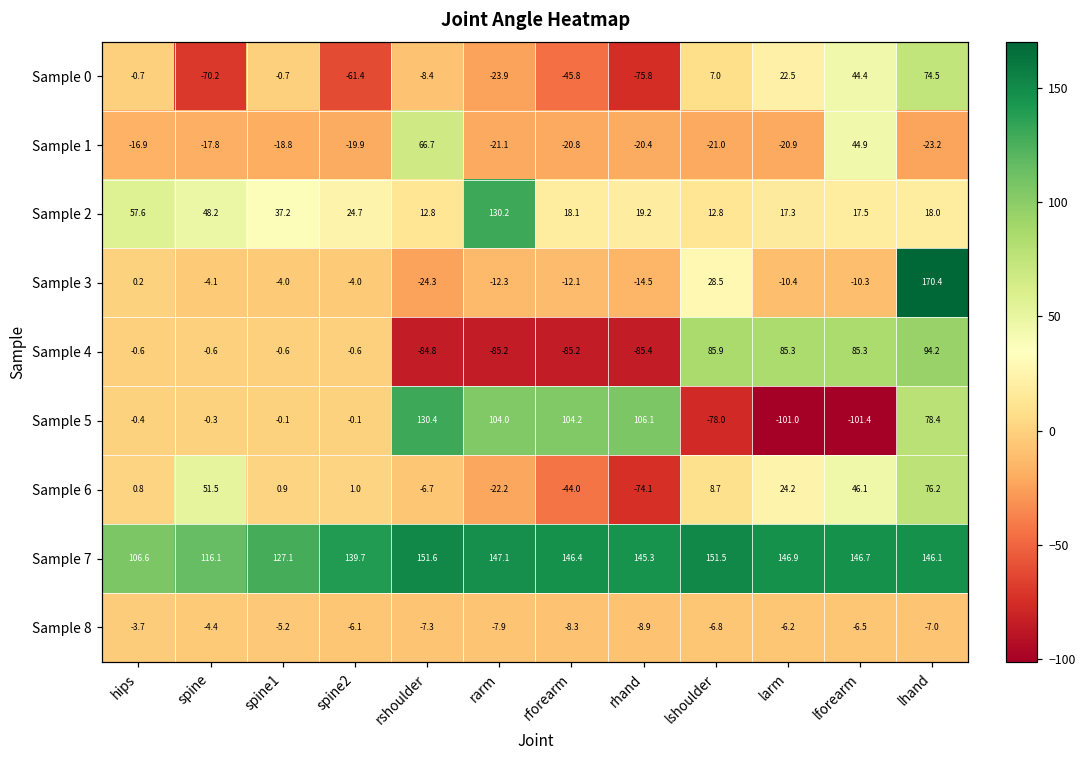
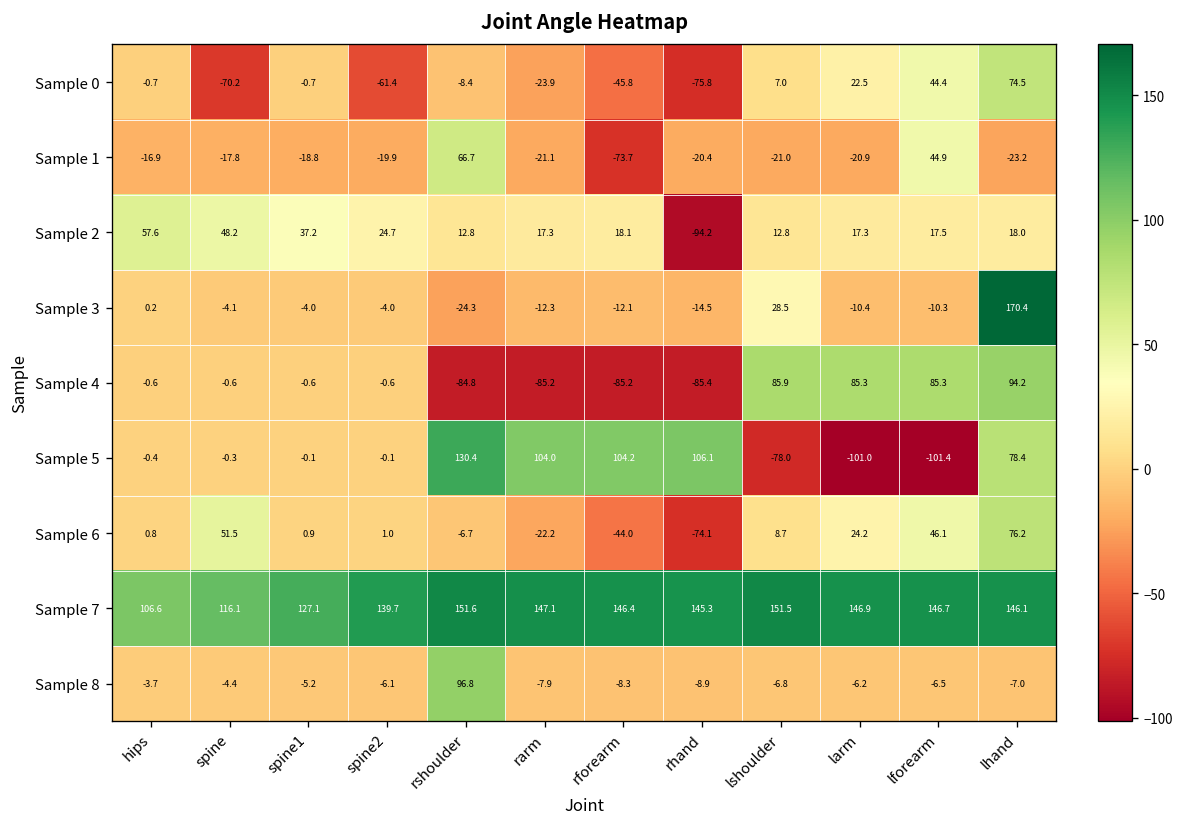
  {
    "Sample 0": {
      "hips": -0.7,
      "spine": -70.2,
      "spine1": -0.7,
      "spine2": -61.4,
      "rshoulder": -8.4,
      "rarm": -23.9,
      "rforearm": -45.8,
      "rhand": -75.8,
      "lshoulder": 7.0,
      "larm": 22.5,
      "lforearm": 44.4,
      "lhand": 74.5
    },
    "Sample 1": {
      "hips": -16.9,
      "spine": -17.8,
      "spine1": -18.8,
      "spine2": -19.9,
      "rshoulder": 66.7,
      "rarm": -21.1,
-     "rforearm": -20.8,
+     "rforearm": -73.7,
      "rhand": -20.4,
      "lshoulder": -21.0,
      "larm": -20.9,
      "lforearm": 44.9,
      "lhand": -23.2
    },
    "Sample 2": {
      "hips": 57.6,
      "spine": 48.2,
      "spine1": 37.2,
      "spine2": 24.7,
      "rshoulder": 12.8,
-     "rarm": 130.2,
+     "rarm": 17.3,
      "rforearm": 18.1,
-     "rhand": 19.2,
+     "rhand": -94.2,
      "lshoulder": 12.8,
      "larm": 17.3,
      "lforearm": 17.5,
      "lhand": 18.0
    },
    "Sample 3": {
      "hips": 0.2,
      "spine": -4.1,
      "spine1": -4.0,
      "spine2": -4.0,
      "rshoulder": -24.3,
      "rarm": -12.3,
      "rforearm": -12.1,
      "rhand": -14.5,
      "lshoulder": 28.5,
      "larm": -10.4,
      "lforearm": -10.3,
      "lhand": 170.4
    },
    "Sample 4": {
      "hips": -0.6,
      "spine": -0.6,
      "spine1": -0.6,
      "spine2": -0.6,
      "rshoulder": -84.8,
      "rarm": -85.2,
      "rforearm": -85.2,
      "rhand": -85.4,
      "lshoulder": 85.9,
      "larm": 85.3,
      "lforearm": 85.3,
      "lhand": 94.2
    },
    "Sample 5": {
      "hips": -0.4,
      "spine": -0.3,
      "spine1": -0.1,
      "spine2": -0.1,
      "rshoulder": 130.4,
      "rarm": 104.0,
      "rforearm": 104.2,
      "rhand": 106.1,
      "lshoulder": -78.0,
      "larm": -101.0,
      "lforearm": -101.4,
      "lhand": 78.4
    },
    "Sample 6": {
      "hips": 0.8,
      "spine": 51.5,
      "spine1": 0.9,
      "spine2": 1.0,
      "rshoulder": -6.7,
      "rarm": -22.2,
      "rforearm": -44.0,
      "rhand": -74.1,
      "lshoulder": 8.7,
      "larm": 24.2,
      "lforearm": 46.1,
      "lhand": 76.2
    },
    "Sample 7": {
      "hips": 106.6,
      "spine": 116.1,
      "spine1": 127.1,
      "spine2": 139.7,
      "rshoulder": 151.6,
      "rarm": 147.1,
      "rforearm": 146.4,
      "rhand": 145.3,
      "lshoulder": 151.5,
      "larm": 146.9,
      "lforearm": 146.7,
      "lhand": 146.1
    },
    "Sample 8": {
      "hips": -3.7,
      "spine": -4.4,
      "spine1": -5.2,
      "spine2": -6.1,
-     "rshoulder": -7.3,
+     "rshoulder": 96.8,
      "rarm": -7.9,
      "rforearm": -8.3,
      "rhand": -8.9,
      "lshoulder": -6.8,
      "larm": -6.2,
      "lforearm": -6.5,
      "lhand": -7.0
    }
  }
